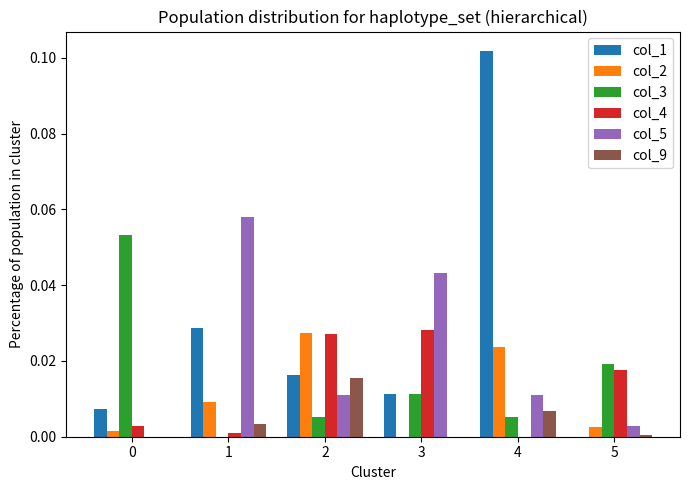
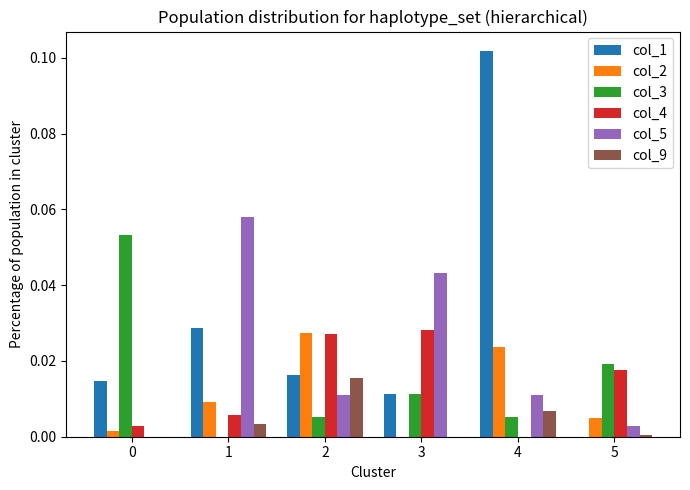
  {
    "col_1": {
-     "0": 0.007,
+     "0": 0.015,
      "1": 0.029,
      "2": 0.016,
      "3": 0.011,
      "4": 0.102,
      "5": 0.000
    },
    "col_2": {
      "0": 0.002,
      "1": 0.009,
      "2": 0.027,
      "3": 0.000,
      "4": 0.024,
-     "5": 0.003
+     "5": 0.005
    },
    "col_3": {
      "0": 0.053,
      "1": 0.000,
      "2": 0.005,
      "3": 0.011,
      "4": 0.005,
      "5": 0.019
    },
    "col_4": {
      "0": 0.003,
-     "1": 0.001,
+     "1": 0.006,
      "2": 0.027,
      "3": 0.028,
      "4": 0.000,
      "5": 0.018
    },
    "col_5": {
      "0": 0.000,
      "1": 0.058,
      "2": 0.011,
      "3": 0.043,
      "4": 0.011,
      "5": 0.003
    },
    "col_9": {
      "0": 0.000,
      "1": 0.003,
      "2": 0.016,
      "3": 0.000,
      "4": 0.007
    }
  }
